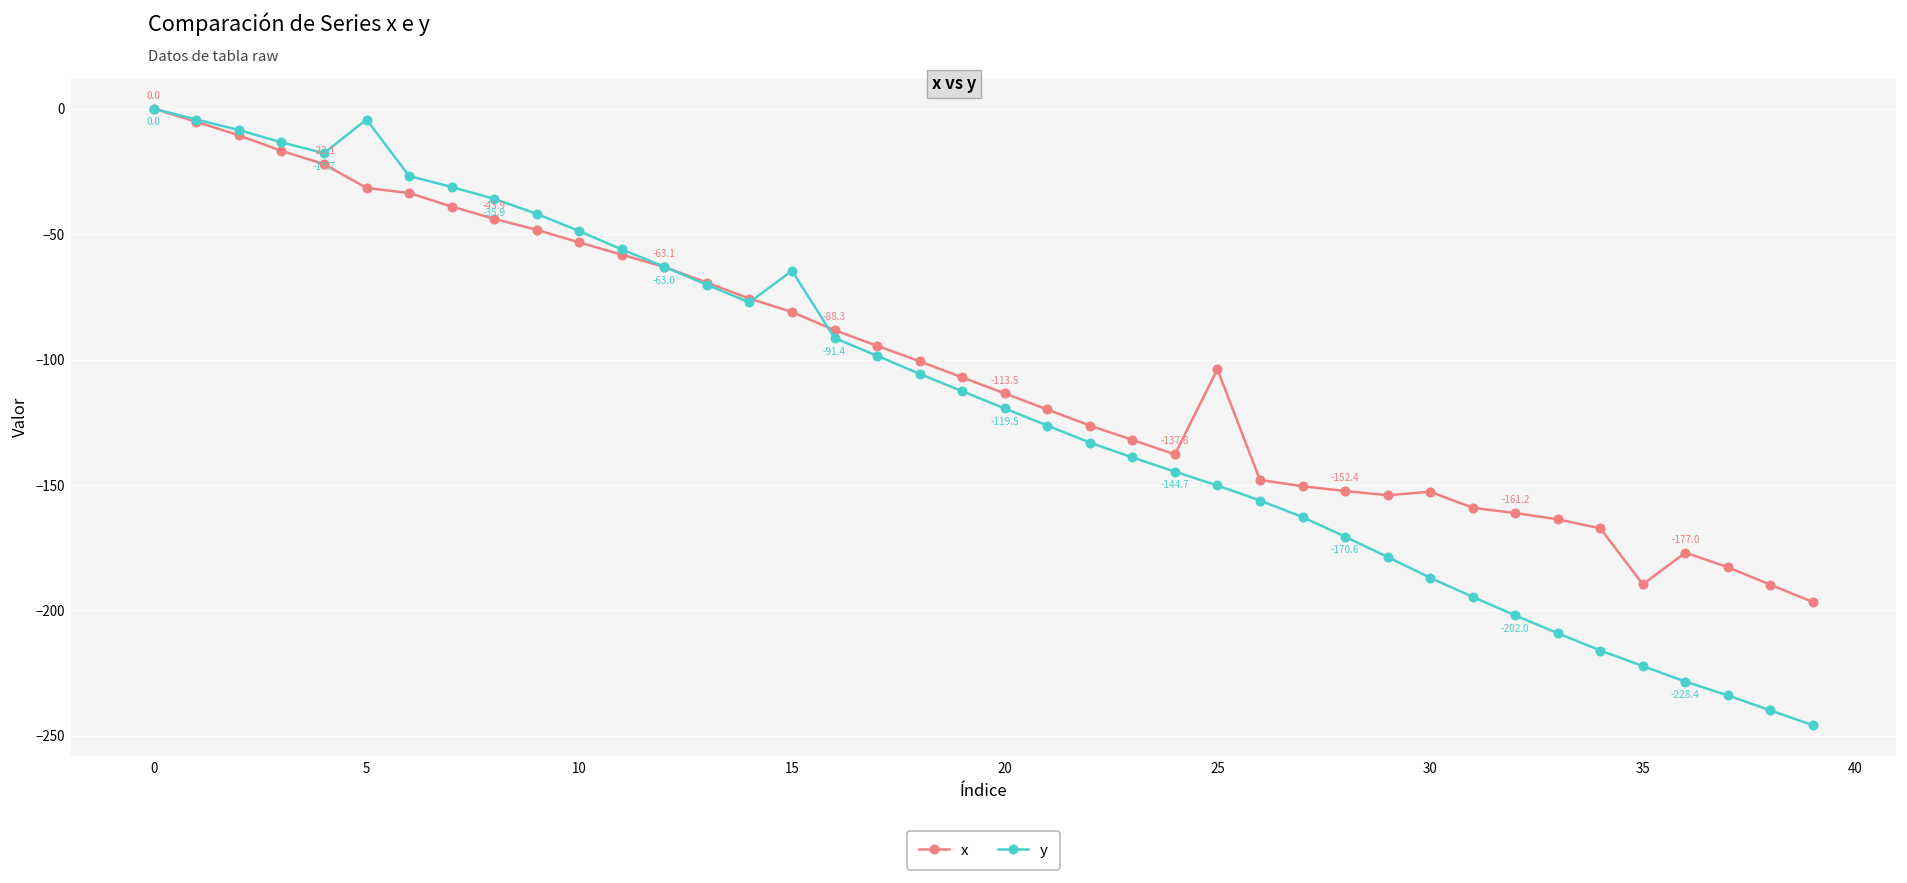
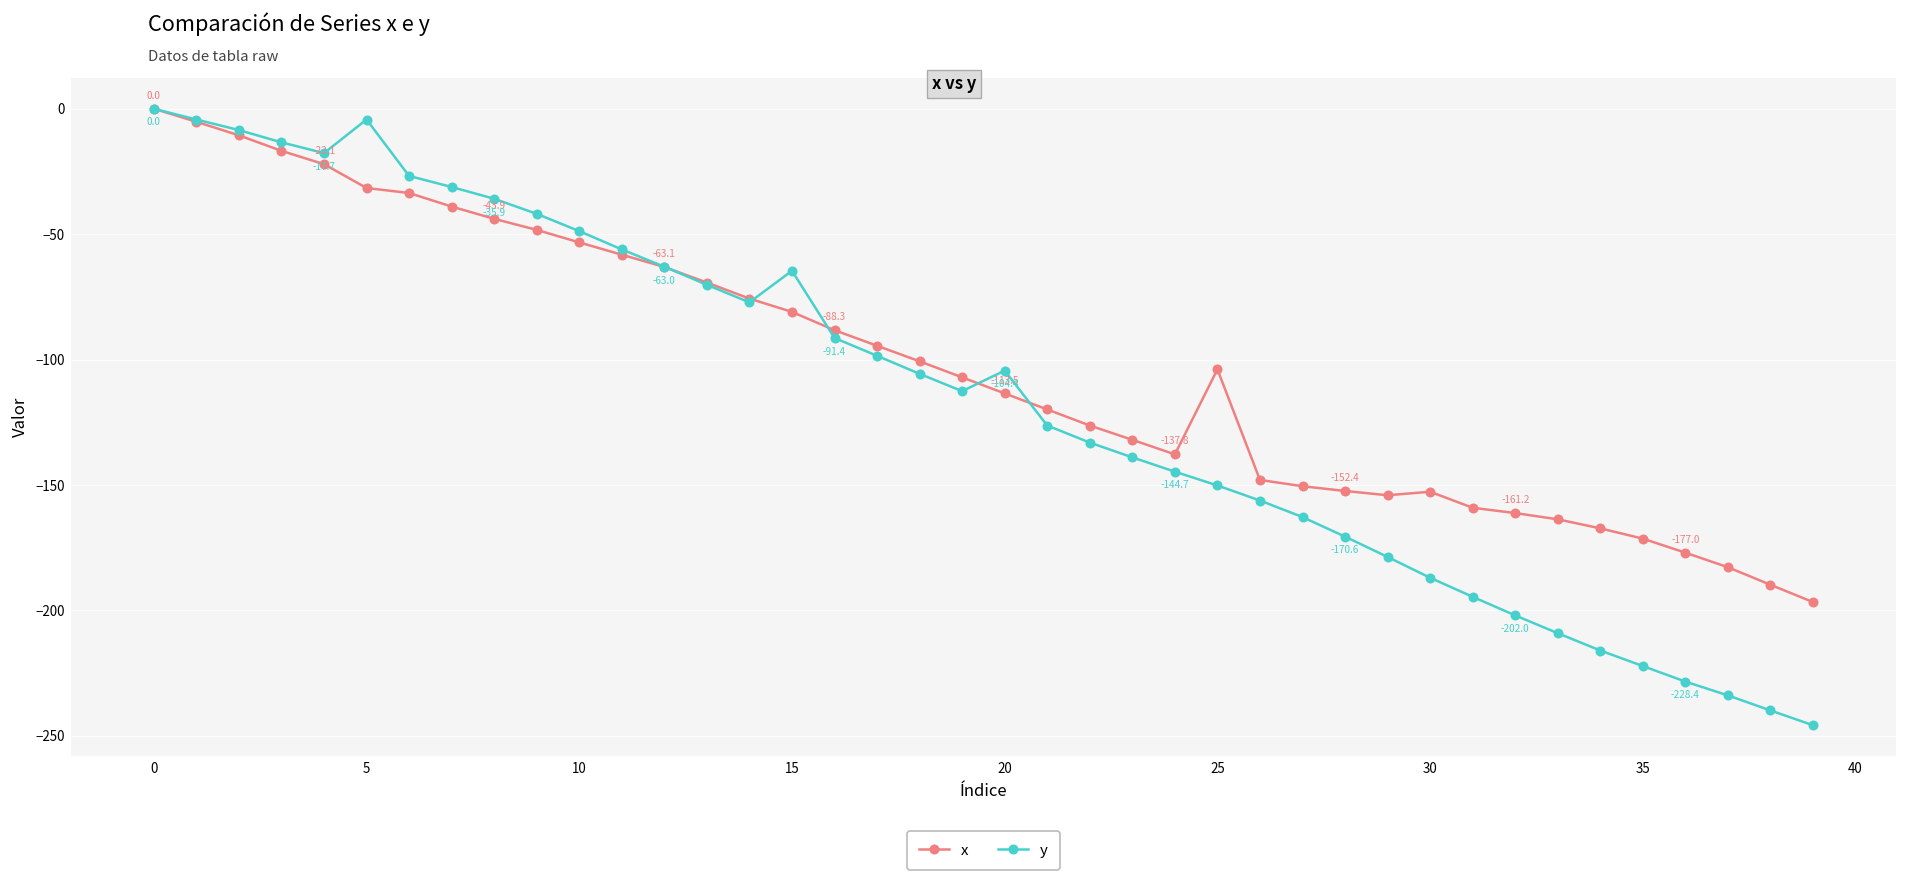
  {
    "x": {
      "5": -32,
      "10": -53,
      "15": -81,
      "25": -104,
      "30": -153,
-     "35": -190
+     "35": -171
    },
    "y": {
-     "20": -119.5
+     "20": -104.4
    }
  }
